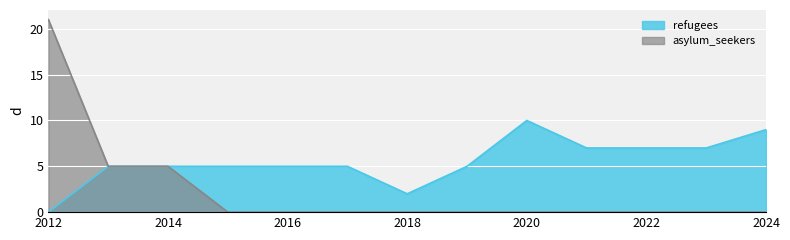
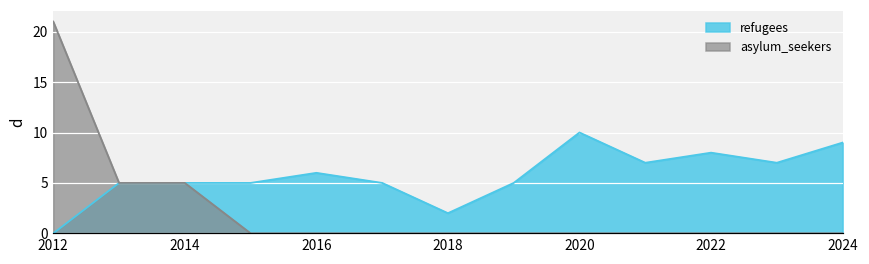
  {
    "refugees": {
      "2012": 0,
-     "2016": 5,
+     "2016": 6,
      "2018": 2,
      "2020": 10,
-     "2022": 7,
+     "2022": 8,
      "2024": 9
    },
    "asylum_seekers": {
      "2012": 21,
      "2016": 0,
      "2018": 0,
      "2020": 0,
      "2022": 0,
      "2024": 0
    }
  }
